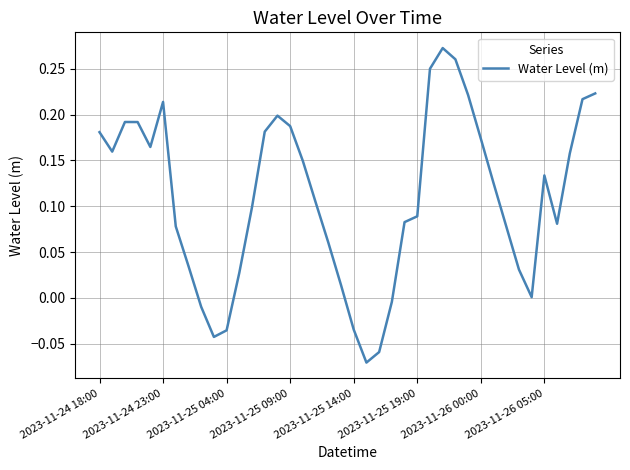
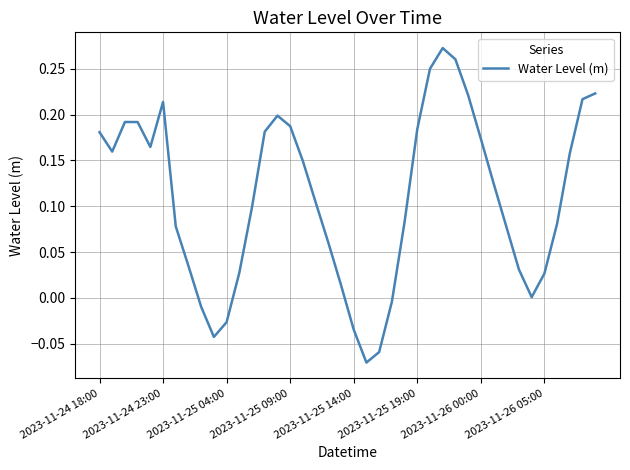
  {
    "2023-11-24 18:00": 0.18,
    "2023-11-24 23:00": 0.21,
-   "2023-11-25 04:00": -0.04,
+   "2023-11-25 04:00": -0.03,
    "2023-11-25 09:00": 0.19,
    "2023-11-25 14:00": -0.03,
-   "2023-11-25 19:00": 0.09,
+   "2023-11-25 19:00": 0.18,
    "2023-11-26 00:00": 0.17,
-   "2023-11-26 05:00": 0.13
+   "2023-11-26 05:00": 0.03
  }
